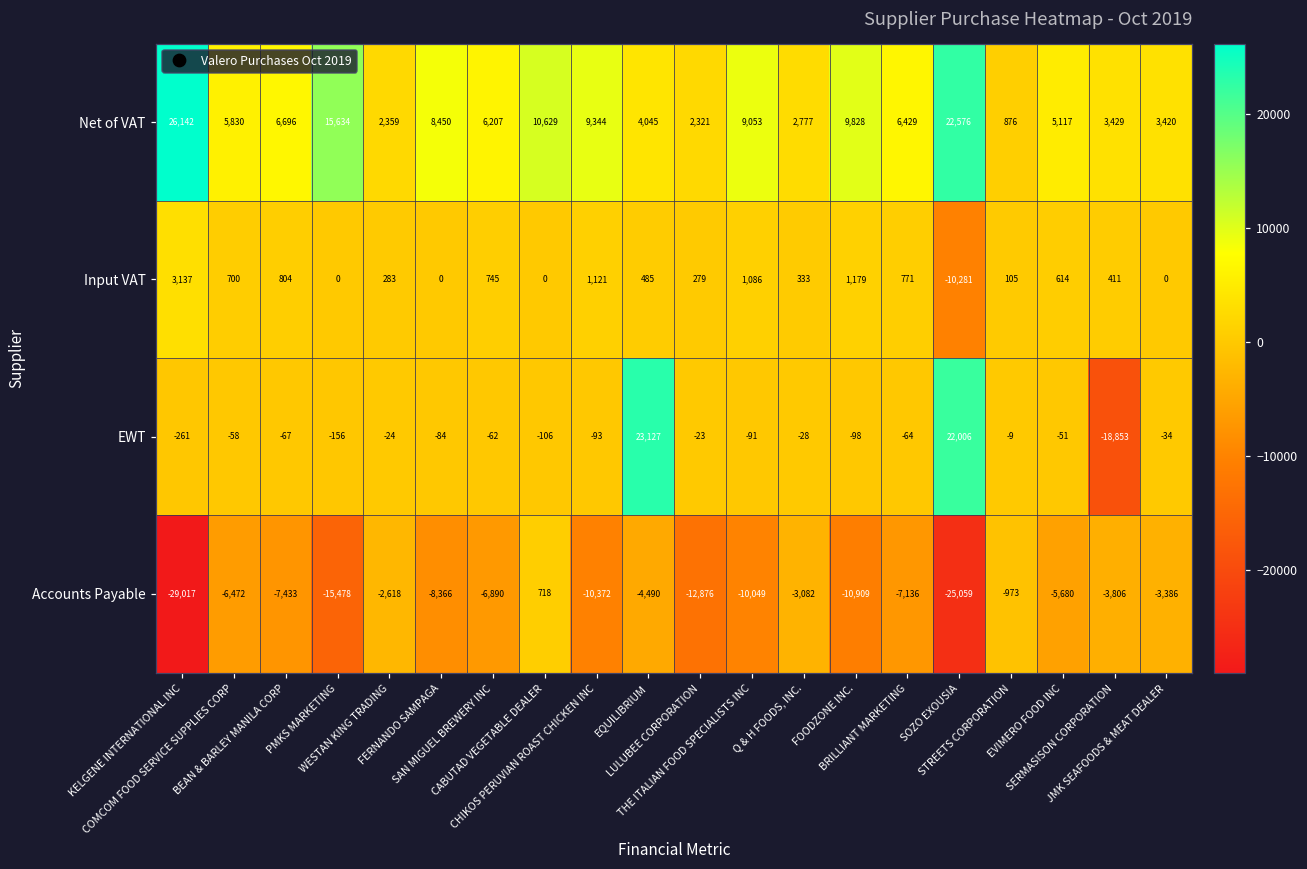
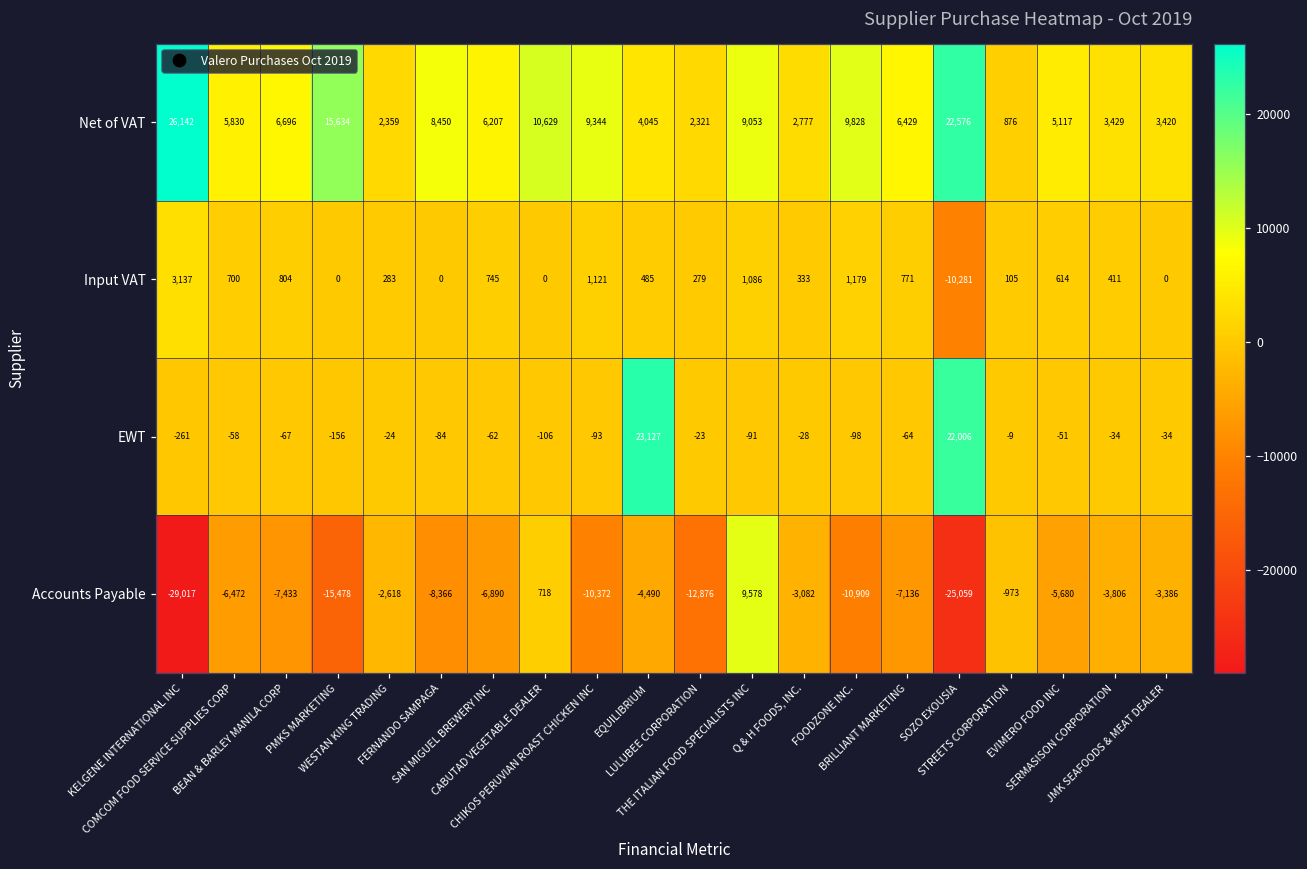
  {
    "Net of VAT": {
      "KELGENE INTERNATIONAL INC": "26,142",
      "COMCOM FOOD SERVICE SUPPLIES CORP": "5,830",
      "BEAN & BARLEY MANILA CORP": "6,696",
      "PMKS MARKETING": "15,634",
      "WESTAN KING TRADING": "2,359",
      "FERNANDO SAMPAGA": "8,450",
      "SAN MIGUEL BREWERY INC": "6,207",
      "CABUTAD VEGETABLE DEALER": "10,629",
      "CHIKOS PERUVIAN ROAST CHICKEN INC": "9,344",
      "EQUILIBRIUM": "4,045",
      "LULUBEE CORPORATION": "2,321",
      "THE ITALIAN FOOD SPECIALISTS INC": "9,053",
      "Q & H FOODS, INC.": "2,777",
      "FOODZONE INC.": "9,828",
      "BRILLIANT MARKETING": "6,429",
      "SOZO EXOUSIA": "22,576",
      "STREETS CORPORATION": "876",
      "EVIMERO FOOD INC": "5,117",
      "SERMASISON CORPORATION": "3,429",
      "JMK SEAFOODS & MEAT DEALER": "3,420"
    },
    "Input VAT": {
      "KELGENE INTERNATIONAL INC": "3,137",
      "COMCOM FOOD SERVICE SUPPLIES CORP": "700",
      "BEAN & BARLEY MANILA CORP": "804",
      "PMKS MARKETING": "0",
      "WESTAN KING TRADING": "283",
      "FERNANDO SAMPAGA": "0",
      "SAN MIGUEL BREWERY INC": "745",
      "CABUTAD VEGETABLE DEALER": "0",
      "CHIKOS PERUVIAN ROAST CHICKEN INC": "1,121",
      "EQUILIBRIUM": "485",
      "LULUBEE CORPORATION": "279",
      "THE ITALIAN FOOD SPECIALISTS INC": "1,086",
      "Q & H FOODS, INC.": "333",
      "FOODZONE INC.": "1,179",
      "BRILLIANT MARKETING": "771",
      "SOZO EXOUSIA": "-10,281",
      "STREETS CORPORATION": "105",
      "EVIMERO FOOD INC": "614",
      "SERMASISON CORPORATION": "411",
      "JMK SEAFOODS & MEAT DEALER": "0"
    },
    "EWT": {
      "KELGENE INTERNATIONAL INC": "-261",
      "COMCOM FOOD SERVICE SUPPLIES CORP": "-58",
      "BEAN & BARLEY MANILA CORP": "-67",
      "PMKS MARKETING": "-156",
      "WESTAN KING TRADING": "-24",
      "FERNANDO SAMPAGA": "-84",
      "SAN MIGUEL BREWERY INC": "-62",
      "CABUTAD VEGETABLE DEALER": "-106",
      "CHIKOS PERUVIAN ROAST CHICKEN INC": "-93",
      "EQUILIBRIUM": "23,127",
      "LULUBEE CORPORATION": "-23",
      "THE ITALIAN FOOD SPECIALISTS INC": "-91",
      "Q & H FOODS, INC.": "-28",
      "FOODZONE INC.": "-98",
      "BRILLIANT MARKETING": "-64",
      "SOZO EXOUSIA": "22,006",
      "STREETS CORPORATION": "-9",
      "EVIMERO FOOD INC": "-51",
-     "SERMASISON CORPORATION": "-18,853",
+     "SERMASISON CORPORATION": "-34",
      "JMK SEAFOODS & MEAT DEALER": "-34"
    },
    "Accounts Payable": {
      "KELGENE INTERNATIONAL INC": "-29,017",
      "COMCOM FOOD SERVICE SUPPLIES CORP": "-6,472",
      "BEAN & BARLEY MANILA CORP": "-7,433",
      "PMKS MARKETING": "-15,478",
      "WESTAN KING TRADING": "-2,618",
      "FERNANDO SAMPAGA": "-8,366",
      "SAN MIGUEL BREWERY INC": "-6,890",
      "CABUTAD VEGETABLE DEALER": "718",
      "CHIKOS PERUVIAN ROAST CHICKEN INC": "-10,372",
      "EQUILIBRIUM": "-4,490",
      "LULUBEE CORPORATION": "-12,876",
-     "THE ITALIAN FOOD SPECIALISTS INC": "-10,049",
+     "THE ITALIAN FOOD SPECIALISTS INC": "9,578",
      "Q & H FOODS, INC.": "-3,082",
      "FOODZONE INC.": "-10,909",
      "BRILLIANT MARKETING": "-7,136",
      "SOZO EXOUSIA": "-25,059",
      "STREETS CORPORATION": "-973",
      "EVIMERO FOOD INC": "-5,680",
      "SERMASISON CORPORATION": "-3,806",
      "JMK SEAFOODS & MEAT DEALER": "-3,386"
    }
  }
